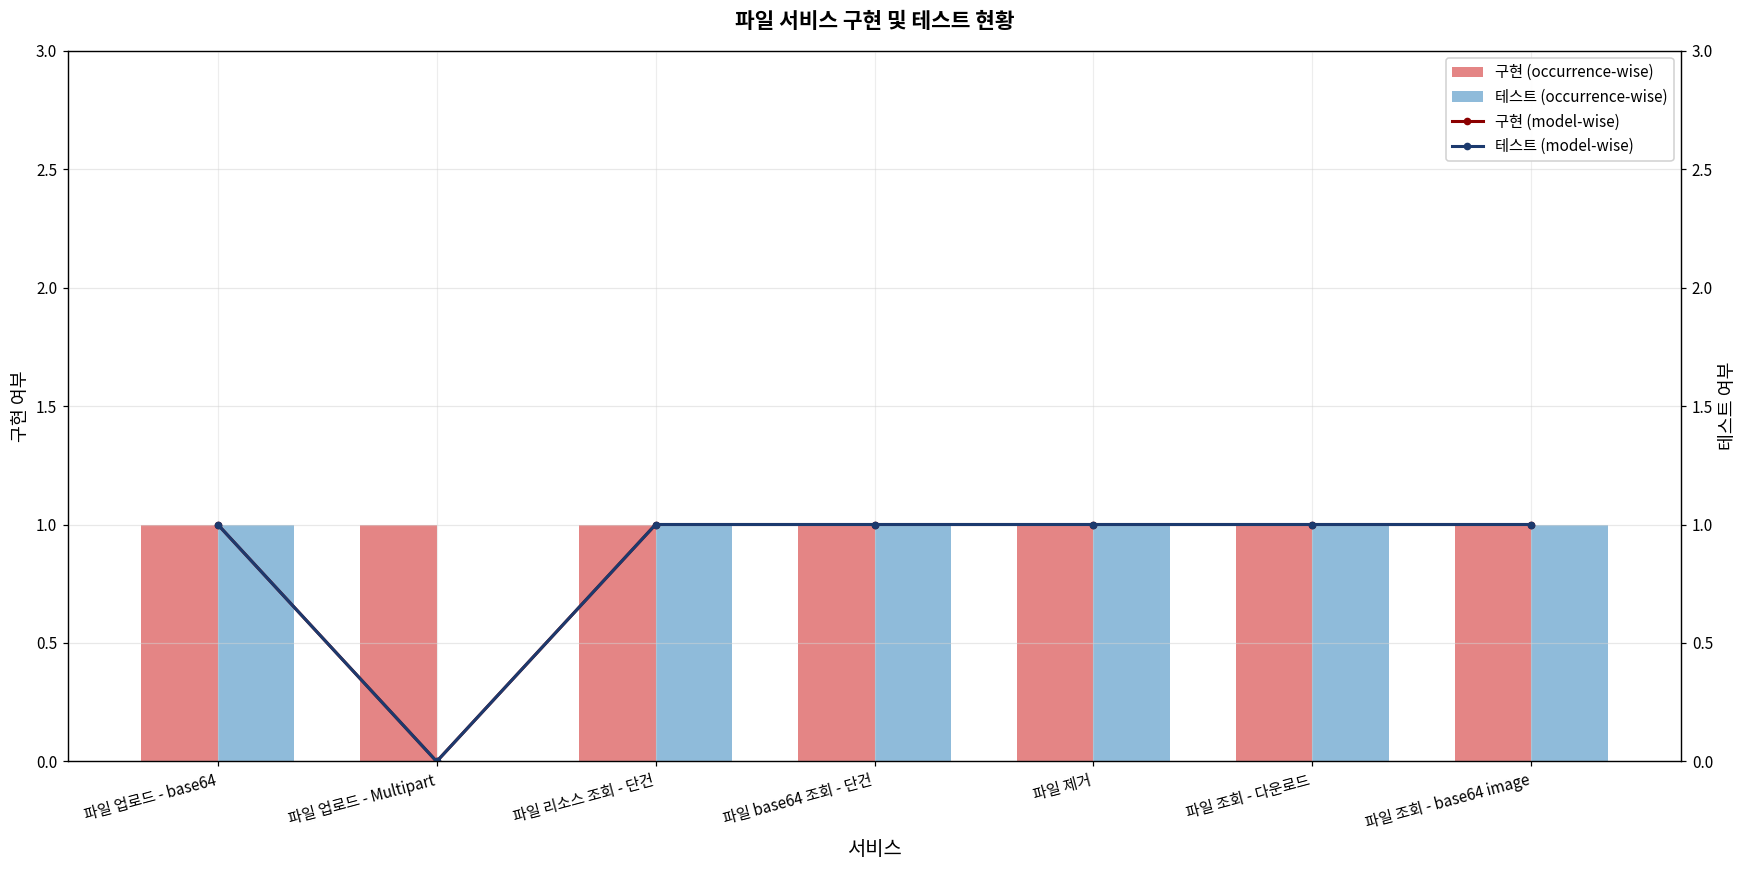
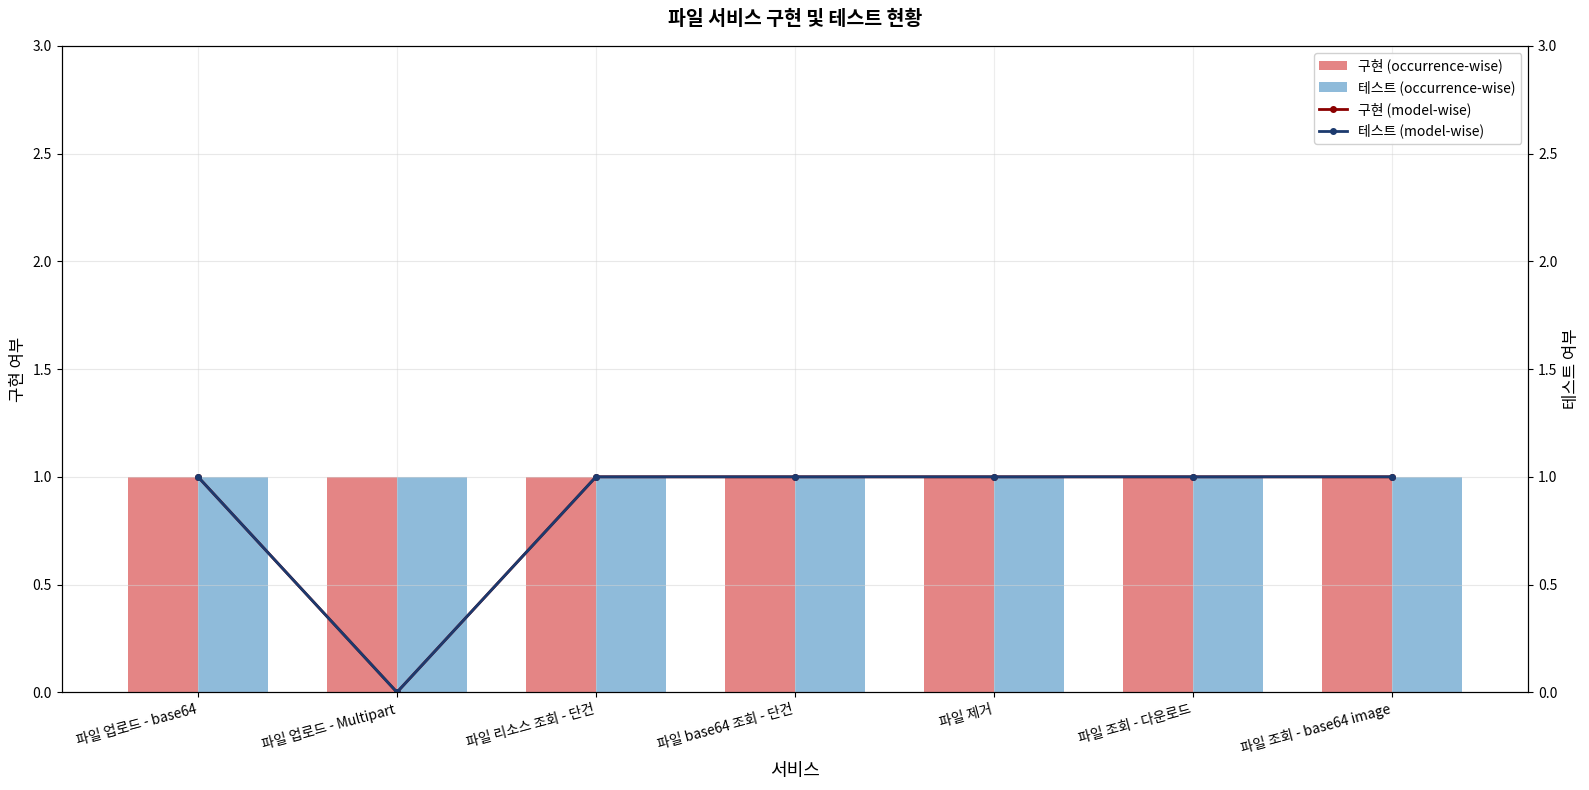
  {
    "구현 (occurrence-wise)": {
      "파일 업로드 - base64": 1,
      "파일 업로드 - Multipart": 1,
      "파일 리소스 조회 - 단건": 1,
      "파일 base64 조회 - 단건": 1,
      "파일 제거": 1,
      "파일 조회 - 다운로드": 1,
      "파일 조회 - base64 image": 1
    },
    "테스트 (occurrence-wise)": {
      "파일 업로드 - base64": 1,
-     "파일 업로드 - Multipart": 0,
+     "파일 업로드 - Multipart": 1,
      "파일 리소스 조회 - 단건": 1,
      "파일 base64 조회 - 단건": 1,
      "파일 제거": 1,
      "파일 조회 - 다운로드": 1,
      "파일 조회 - base64 image": 1
    },
    "테스트 (model-wise)": {
      "파일 업로드 - base64": 1.00,
      "파일 업로드 - Multipart": 0.00,
      "파일 리소스 조회 - 단건": 1.00,
      "파일 base64 조회 - 단건": 1.00,
      "파일 제거": 1.00,
      "파일 조회 - 다운로드": 1.00,
      "파일 조회 - base64 image": 1.00
    }
  }
